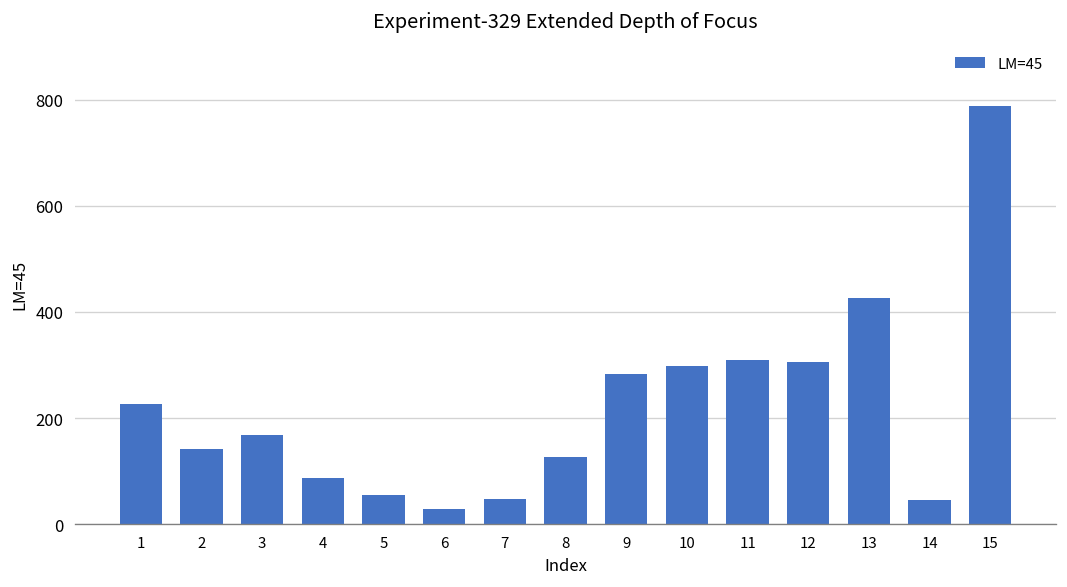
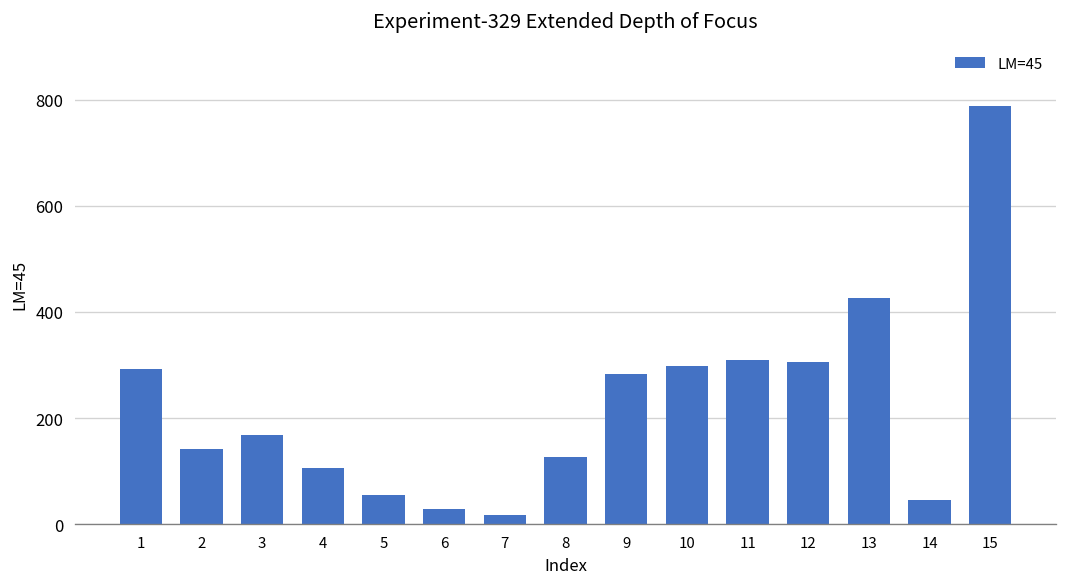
  {
-   "1": 230,
+   "1": 290,
    "2": 140,
    "3": 170,
-   "4": 90,
+   "4": 110,
    "5": 60,
    "6": 30,
-   "7": 50,
+   "7": 20,
    "8": 130,
    "9": 280,
    "10": 300,
    "11": 310,
    "12": 310,
    "13": 430,
    "14": 50,
    "15": 790
  }
